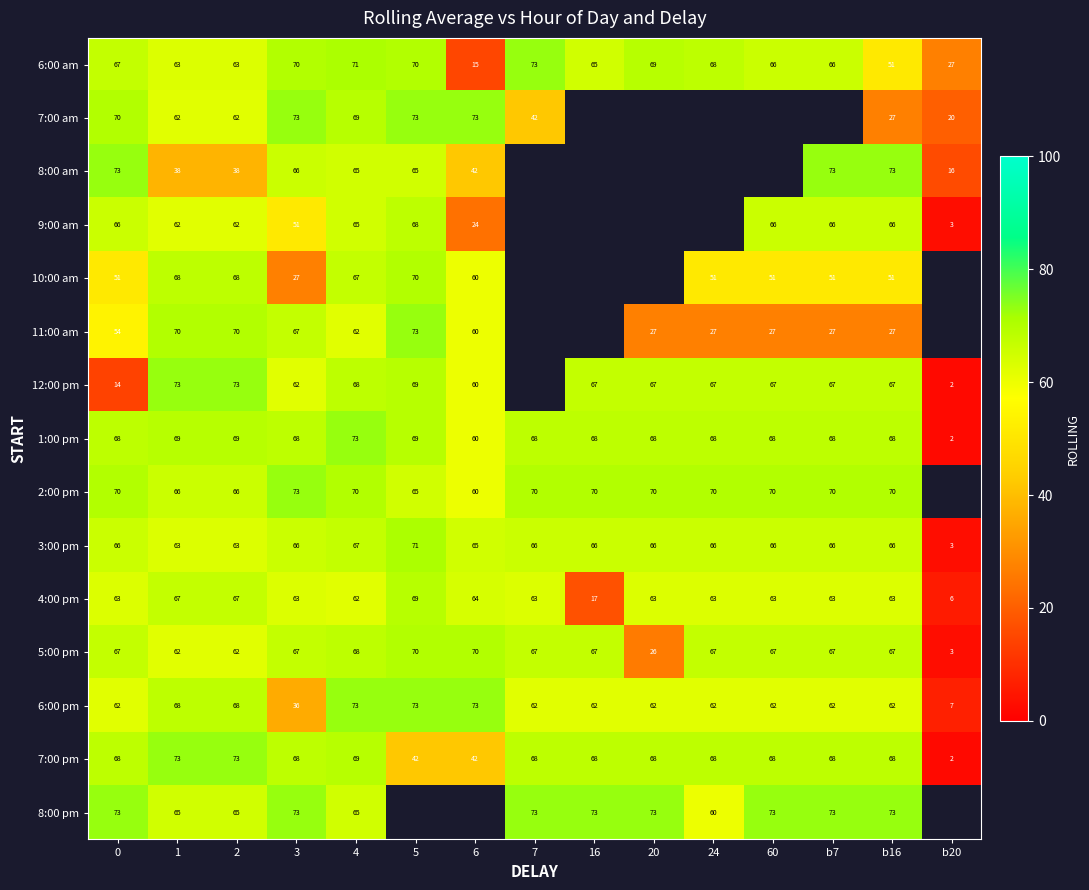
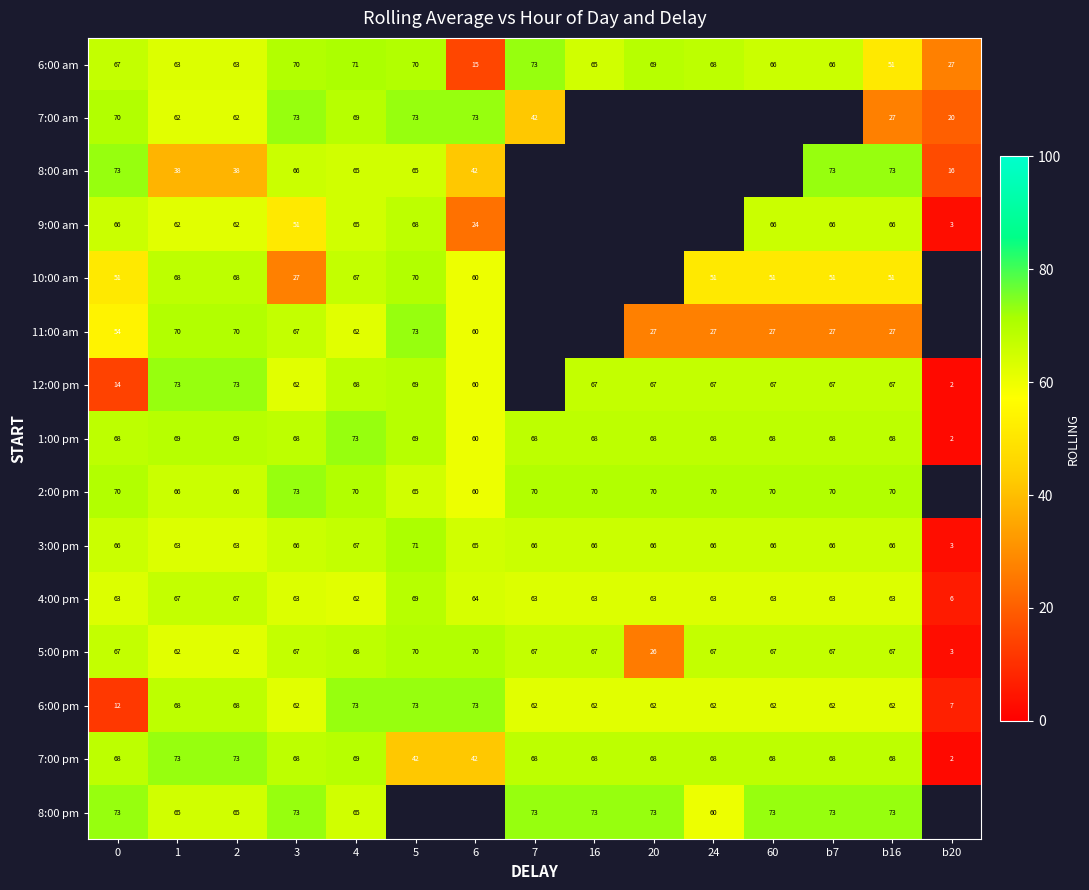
  {
    "6:00 am": {
      "0": 67,
      "1": 63,
      "2": 63,
      "3": 70,
      "4": 71,
      "5": 70,
      "6": 15,
      "7": 73,
      "16": 65,
      "20": 69,
      "24": 68,
      "60": 66,
      "b7": 66,
      "b16": 51,
      "b20": 27
    },
    "7:00 am": {
      "0": 70,
      "1": 62,
      "2": 62,
      "3": 73,
      "4": 69,
      "5": 73,
      "6": 73,
      "7": 42,
      "b16": 27,
      "b20": 20
    },
    "8:00 am": {
      "0": 73,
      "1": 38,
      "2": 38,
      "3": 66,
      "4": 65,
      "5": 65,
      "6": 42,
      "b7": 73,
      "b16": 73,
      "b20": 16
    },
    "9:00 am": {
      "0": 66,
      "1": 62,
      "2": 62,
      "3": 51,
      "4": 65,
      "5": 68,
      "6": 24,
      "60": 66,
      "b7": 66,
      "b16": 66,
      "b20": 3
    },
    "10:00 am": {
      "0": 51,
      "1": 68,
      "2": 68,
      "3": 27,
      "4": 67,
      "5": 70,
      "6": 60,
      "24": 51,
      "60": 51,
      "b7": 51,
      "b16": 51
    },
    "11:00 am": {
      "0": 54,
      "1": 70,
      "2": 70,
      "3": 67,
      "4": 62,
      "5": 73,
      "6": 60,
      "20": 27,
      "24": 27,
      "60": 27,
      "b7": 27,
      "b16": 27
    },
    "12:00 pm": {
      "0": 14,
      "1": 73,
      "2": 73,
      "3": 62,
      "4": 68,
      "5": 69,
      "6": 60,
      "16": 67,
      "20": 67,
      "24": 67,
      "60": 67,
      "b7": 67,
      "b16": 67,
      "b20": 2
    },
    "1:00 pm": {
      "0": 68,
      "1": 69,
      "2": 69,
      "3": 68,
      "4": 73,
      "5": 69,
      "6": 60,
      "7": 68,
      "16": 68,
      "20": 68,
      "24": 68,
      "60": 68,
      "b7": 68,
      "b16": 68,
      "b20": 2
    },
    "2:00 pm": {
      "0": 70,
      "1": 66,
      "2": 66,
      "3": 73,
      "4": 70,
      "5": 65,
      "6": 60,
      "7": 70,
      "16": 70,
      "20": 70,
      "24": 70,
      "60": 70,
      "b7": 70,
      "b16": 70
    },
    "3:00 pm": {
      "0": 66,
      "1": 63,
      "2": 63,
      "3": 66,
      "4": 67,
      "5": 71,
      "6": 65,
      "7": 66,
      "16": 66,
      "20": 66,
      "24": 66,
      "60": 66,
      "b7": 66,
      "b16": 66,
      "b20": 3
    },
    "4:00 pm": {
      "0": 63,
      "1": 67,
      "2": 67,
      "3": 63,
      "4": 62,
      "5": 69,
      "6": 64,
      "7": 63,
-     "16": 17,
+     "16": 63,
      "20": 63,
      "24": 63,
      "60": 63,
      "b7": 63,
      "b16": 63,
      "b20": 6
    },
    "5:00 pm": {
      "0": 67,
      "1": 62,
      "2": 62,
      "3": 67,
      "4": 68,
      "5": 70,
      "6": 70,
      "7": 67,
      "16": 67,
      "20": 26,
      "24": 67,
      "60": 67,
      "b7": 67,
      "b16": 67,
      "b20": 3
    },
    "6:00 pm": {
-     "0": 62,
+     "0": 12,
      "1": 68,
      "2": 68,
-     "3": 36,
+     "3": 62,
      "4": 73,
      "5": 73,
      "6": 73,
      "7": 62,
      "16": 62,
      "20": 62,
      "24": 62,
      "60": 62,
      "b7": 62,
      "b16": 62,
      "b20": 7
    },
    "7:00 pm": {
      "0": 68,
      "1": 73,
      "2": 73,
      "3": 68,
      "4": 69,
      "5": 42,
      "6": 42,
      "7": 68,
      "16": 68,
      "20": 68,
      "24": 68,
      "60": 68,
      "b7": 68,
      "b16": 68,
      "b20": 2
    },
    "8:00 pm": {
      "0": 73,
      "1": 65,
      "2": 65,
      "3": 73,
      "4": 65,
      "7": 73,
      "16": 73,
      "20": 73,
      "24": 60,
      "60": 73,
      "b7": 73,
      "b16": 73
    }
  }
